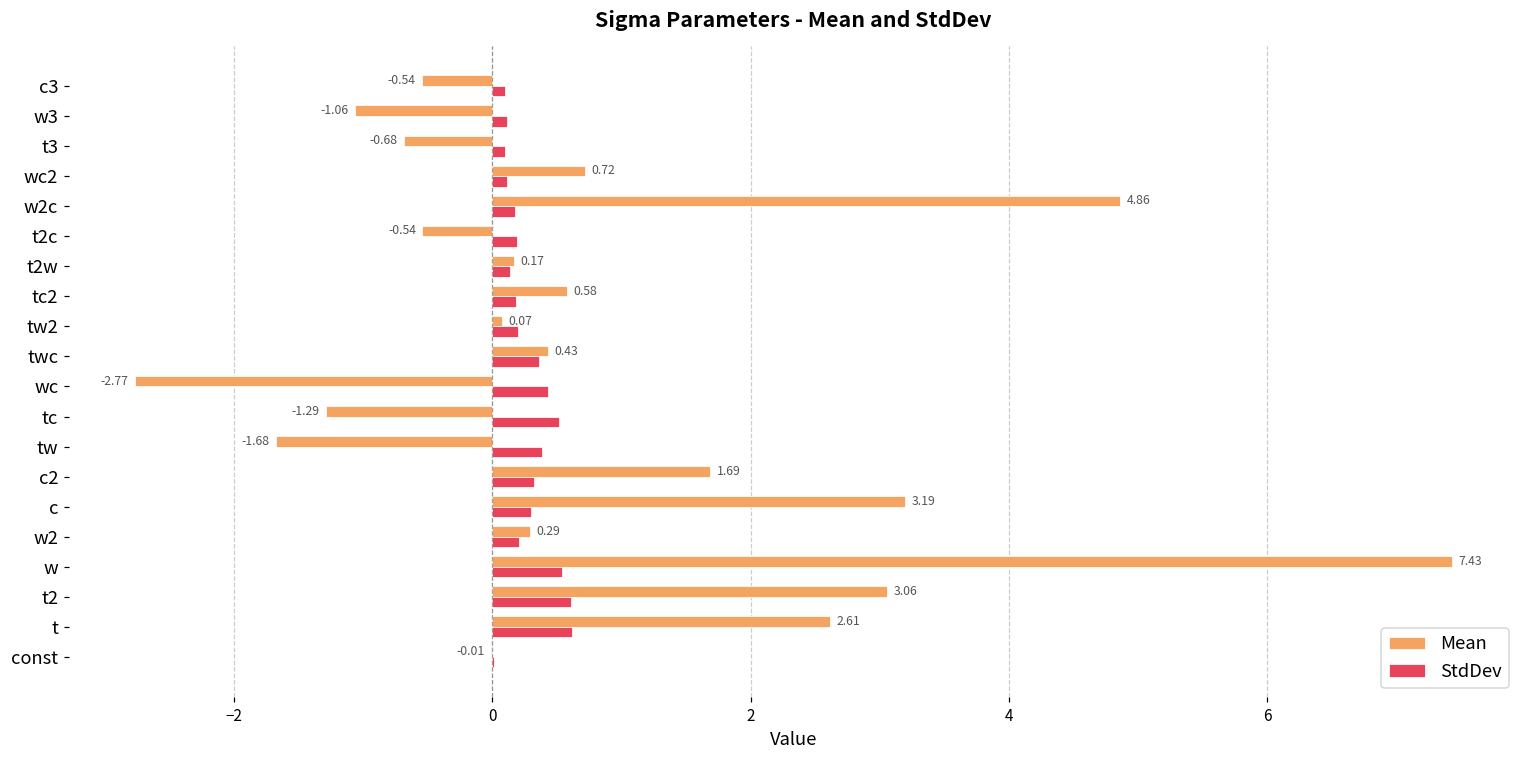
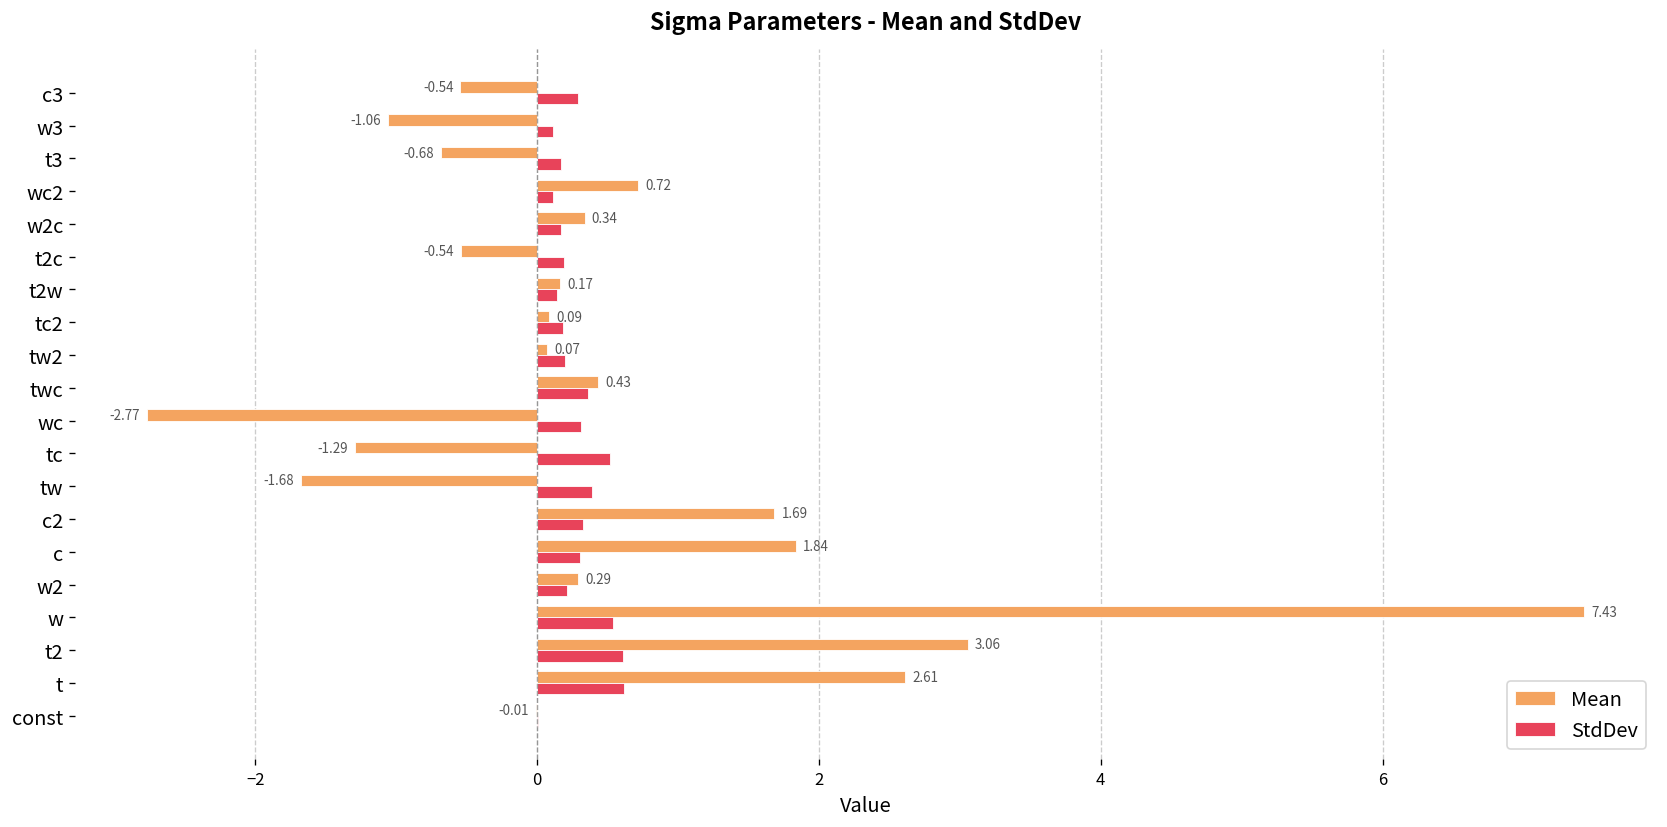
  {
    "Mean": {
      "c3": -0.54,
      "w3": -1.06,
      "t3": -0.68,
      "wc2": 0.72,
-     "w2c": 4.86,
+     "w2c": 0.34,
      "t2c": -0.54,
      "t2w": 0.17,
-     "tc2": 0.58,
+     "tc2": 0.09,
      "tw2": 0.07,
      "twc": 0.43,
      "wc": -2.77,
      "tc": -1.29,
      "tw": -1.68,
      "c2": 1.69,
-     "c": 3.19,
+     "c": 1.84,
      "w2": 0.29,
      "w": 7.43,
      "t2": 3.06,
      "t": 2.61,
      "const": -0.01
    },
    "StdDev": {
-     "c3": 0.10,
+     "c3": 0.29,
      "w3": 0.12,
-     "t3": 0.10,
+     "t3": 0.17,
      "wc2": 0.12,
      "w2c": 0.17,
      "t2c": 0.19,
      "t2w": 0.14,
      "twc": 0.37,
-     "wc": 0.43,
+     "wc": 0.31,
      "tc": 0.52,
      "tw": 0.39,
      "c2": 0.33,
      "c": 0.30,
      "w2": 0.21,
      "w": 0.54,
      "t2": 0.61,
      "t": 0.62
    }
  }
